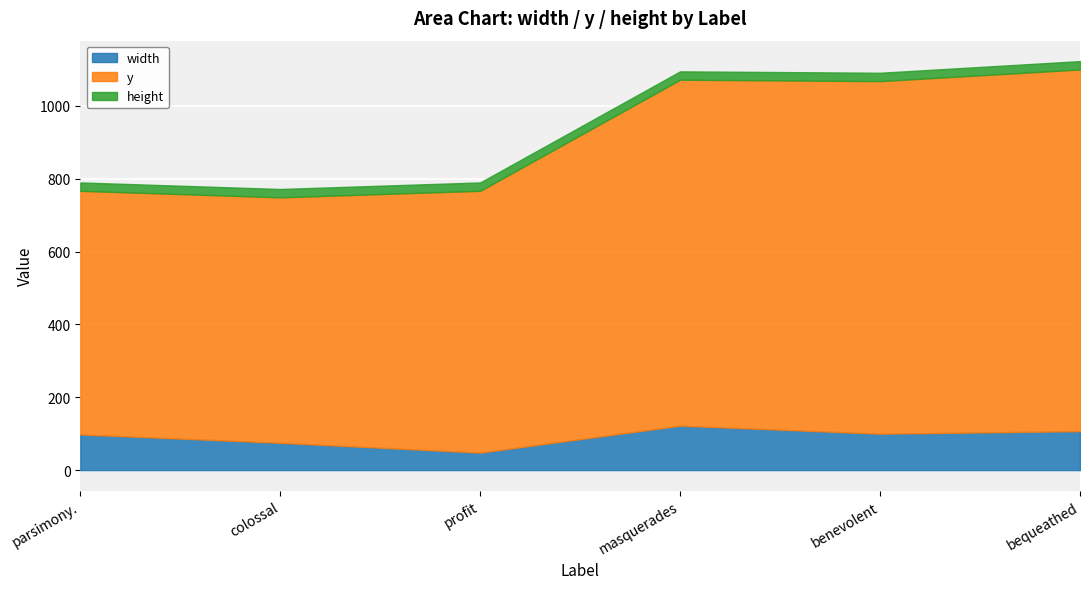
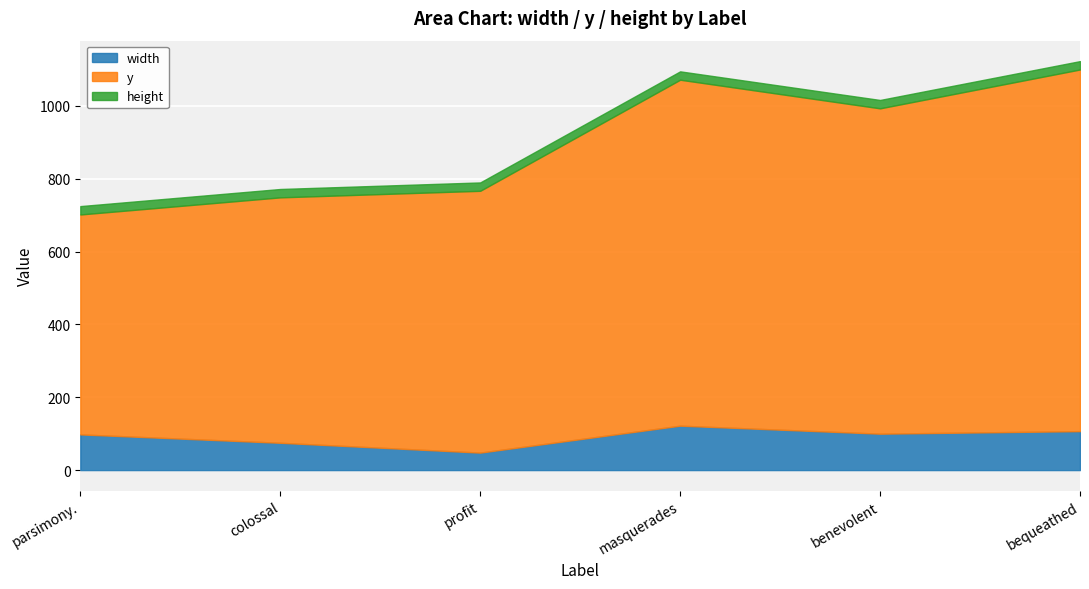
  {
    "width": {
      "parsimony.": 100,
      "colossal": 80,
      "profit": 50,
      "masquerades": 120,
      "benevolent": 100,
      "bequeathed": 110
    },
    "y": {
-     "parsimony.": 670,
+     "parsimony.": 600,
      "colossal": 670,
      "profit": 720,
      "masquerades": 950,
-     "benevolent": 970,
+     "benevolent": 890,
      "bequeathed": 990
    },
    "height": {
      "parsimony.": 20,
      "colossal": 20,
      "profit": 20,
      "masquerades": 20,
      "benevolent": 20,
      "bequeathed": 20
    }
  }
